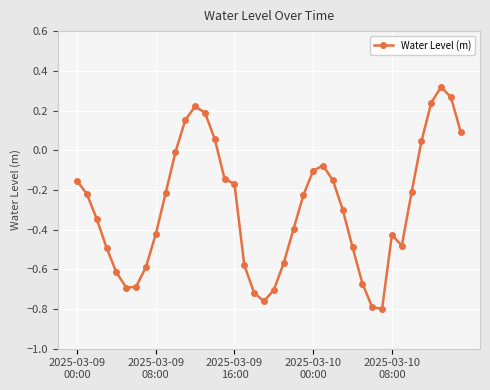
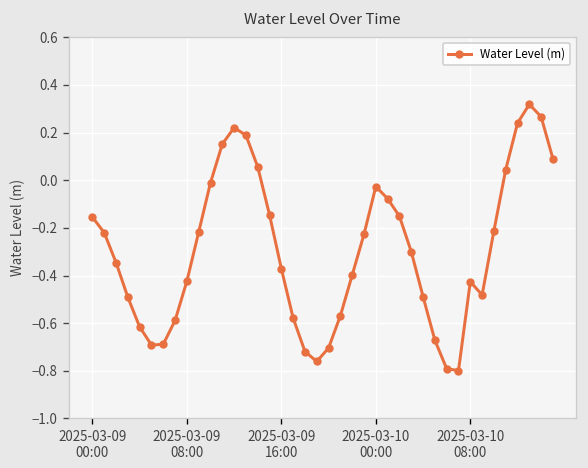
  {
    "2025-03-09 00:00": -0.15,
    "2025-03-09 08:00": -0.42,
-   "2025-03-09 16:00": -0.17,
-   "2025-03-10 00:00": -0.10,
+   "2025-03-09 16:00": -0.37,
+   "2025-03-10 00:00": -0.03,
    "2025-03-10 08:00": -0.43
  }
